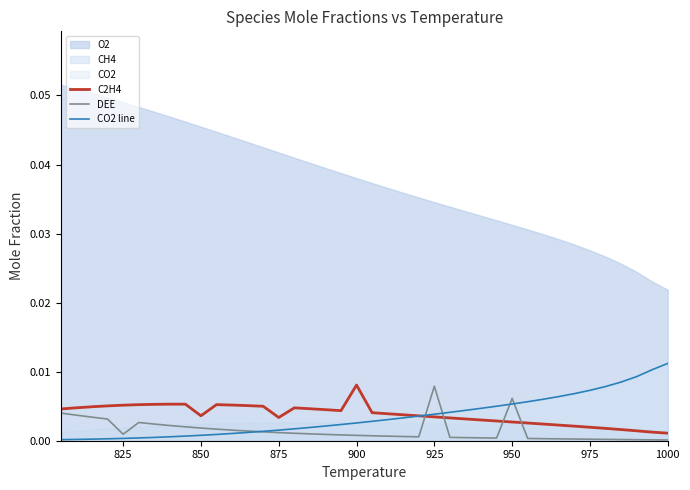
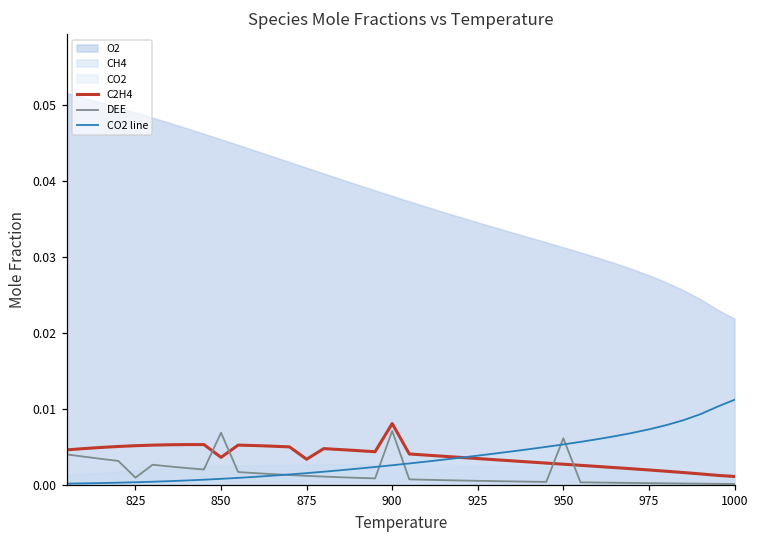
  {
    "C2H4": {
      "825": 0.005,
      "850": 0.004,
      "875": 0.003,
      "900": 0.008,
      "925": 0.003
    },
    "DEE": {
      "825": 0.001,
-     "850": 0.002,
-     "900": 0.001,
-     "925": 0.008,
+     "850": 0.007,
+     "900": 0.007,
+     "925": 0.001,
      "950": 0.006,
      "975": 0.000,
      "1000": 0.000
    }
  }
